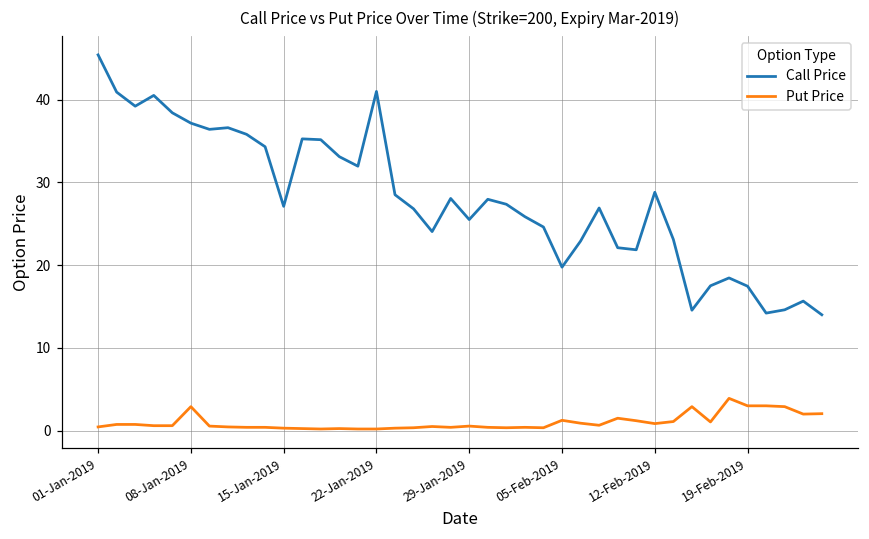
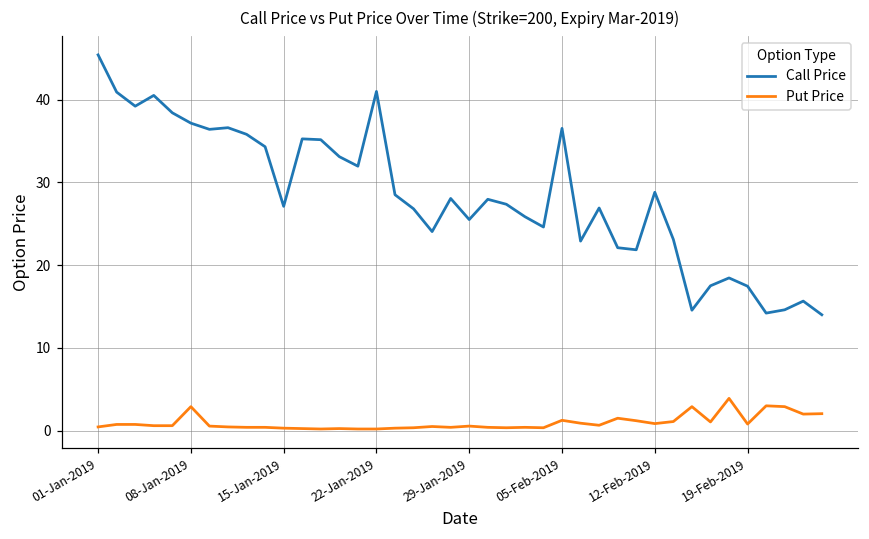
  {
    "Call Price": {
      "01-Jan-2019": 45,
      "08-Jan-2019": 37,
      "15-Jan-2019": 27,
      "22-Jan-2019": 41,
      "29-Jan-2019": 26,
-     "05-Feb-2019": 20,
+     "05-Feb-2019": 37,
      "12-Feb-2019": 29,
      "19-Feb-2019": 17
    },
    "Put Price": {
      "01-Jan-2019": 0,
      "08-Jan-2019": 3,
      "15-Jan-2019": 0,
      "22-Jan-2019": 0,
      "29-Jan-2019": 1,
      "05-Feb-2019": 1,
      "12-Feb-2019": 1,
-     "19-Feb-2019": 3
+     "19-Feb-2019": 1
    }
  }
